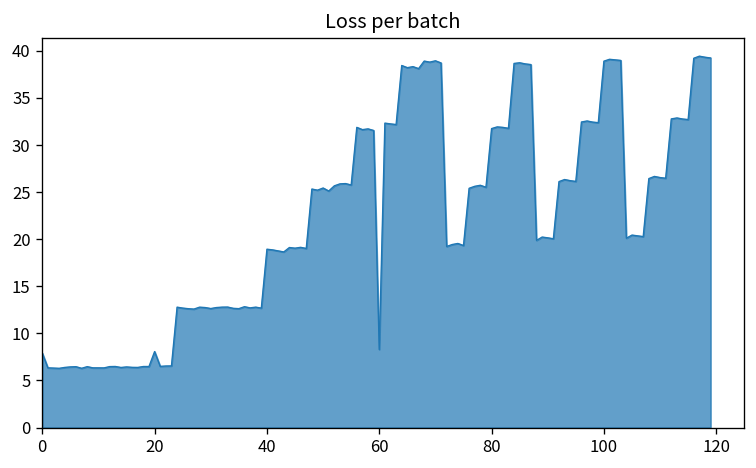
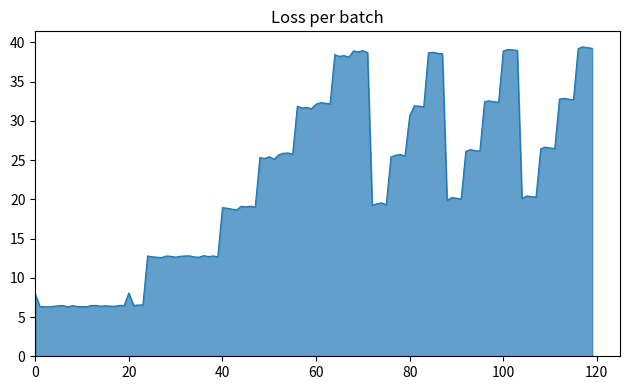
  {
    "0": 8,
    "20": 8,
    "40": 19,
-   "60": 8,
-   "80": 32,
+   "60": 32,
+   "80": 31,
    "100": 39
  }
